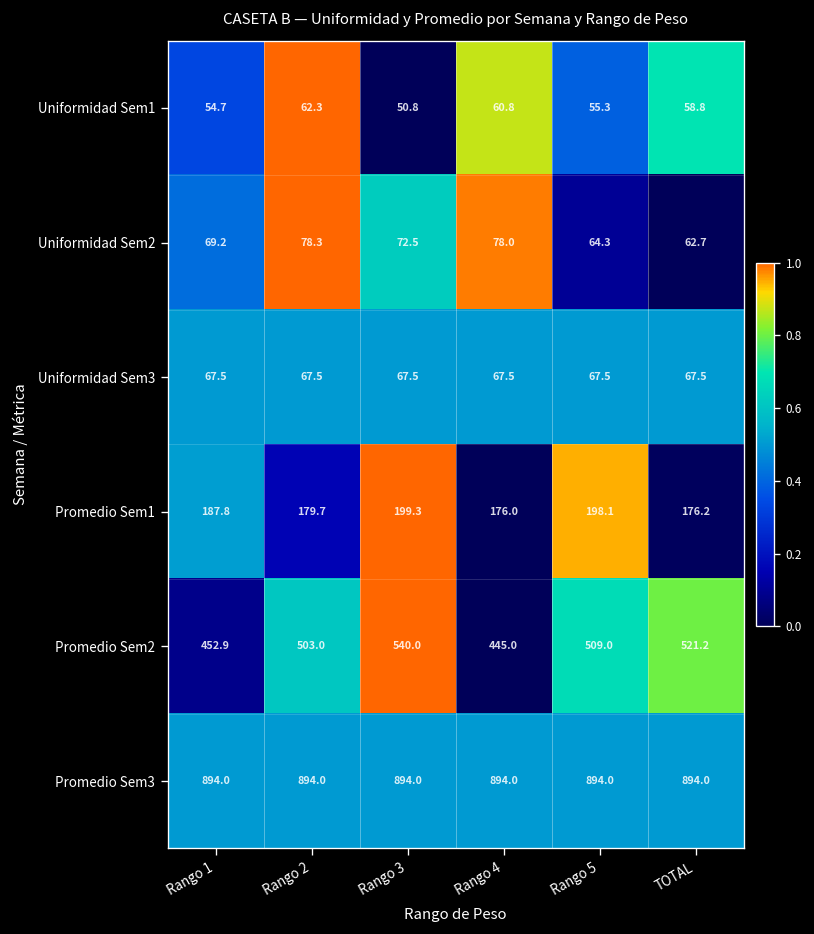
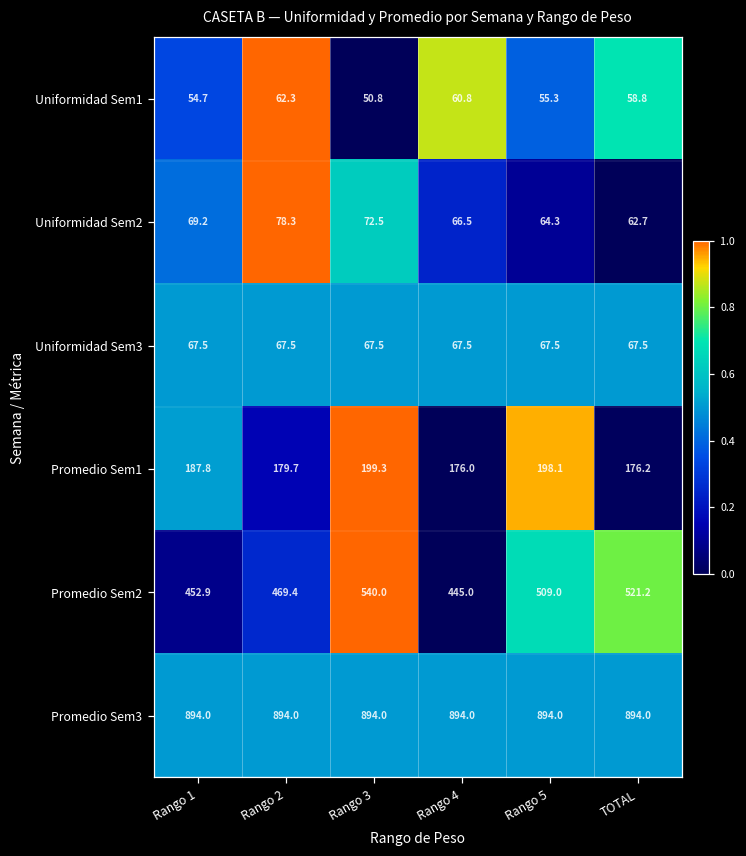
  {
    "Uniformidad Sem1": {
      "Rango 1": 54.7,
      "Rango 2": 62.3,
      "Rango 3": 50.8,
      "Rango 4": 60.8,
      "Rango 5": 55.3,
      "TOTAL": 58.8
    },
    "Uniformidad Sem2": {
      "Rango 1": 69.2,
      "Rango 2": 78.3,
      "Rango 3": 72.5,
-     "Rango 4": 78.0,
+     "Rango 4": 66.5,
      "Rango 5": 64.3,
      "TOTAL": 62.7
    },
    "Uniformidad Sem3": {
      "Rango 1": 67.5,
      "Rango 2": 67.5,
      "Rango 3": 67.5,
      "Rango 4": 67.5,
      "Rango 5": 67.5,
      "TOTAL": 67.5
    },
    "Promedio Sem1": {
      "Rango 1": 187.8,
      "Rango 2": 179.7,
      "Rango 3": 199.3,
      "Rango 4": 176.0,
      "Rango 5": 198.1,
      "TOTAL": 176.2
    },
    "Promedio Sem2": {
      "Rango 1": 452.9,
-     "Rango 2": 503.0,
+     "Rango 2": 469.4,
      "Rango 3": 540.0,
      "Rango 4": 445.0,
      "Rango 5": 509.0,
      "TOTAL": 521.2
    },
    "Promedio Sem3": {
      "Rango 1": 894.0,
      "Rango 2": 894.0,
      "Rango 3": 894.0,
      "Rango 4": 894.0,
      "Rango 5": 894.0,
      "TOTAL": 894.0
    }
  }
